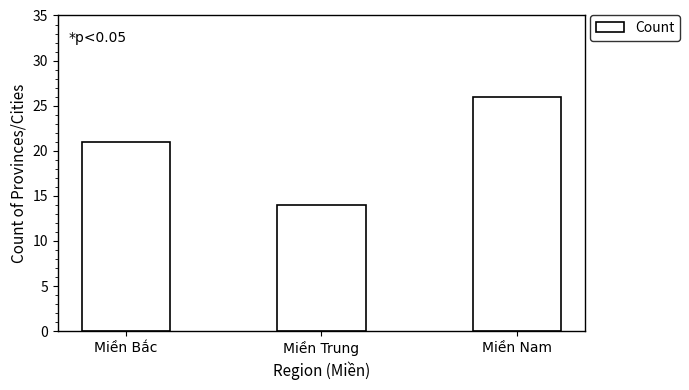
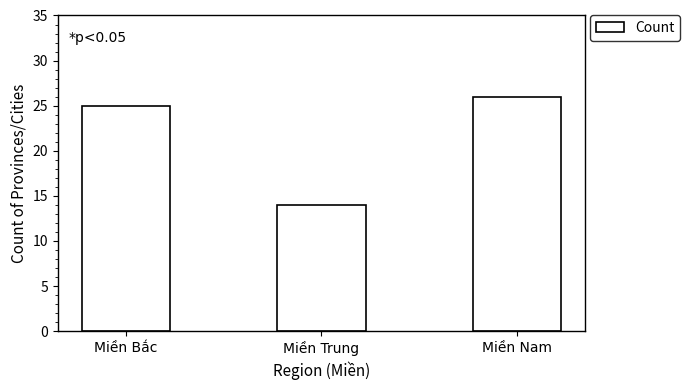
  {
-   "Miền Bắc": 21,
+   "Miền Bắc": 25,
    "Miền Trung": 14,
    "Miền Nam": 26
  }
